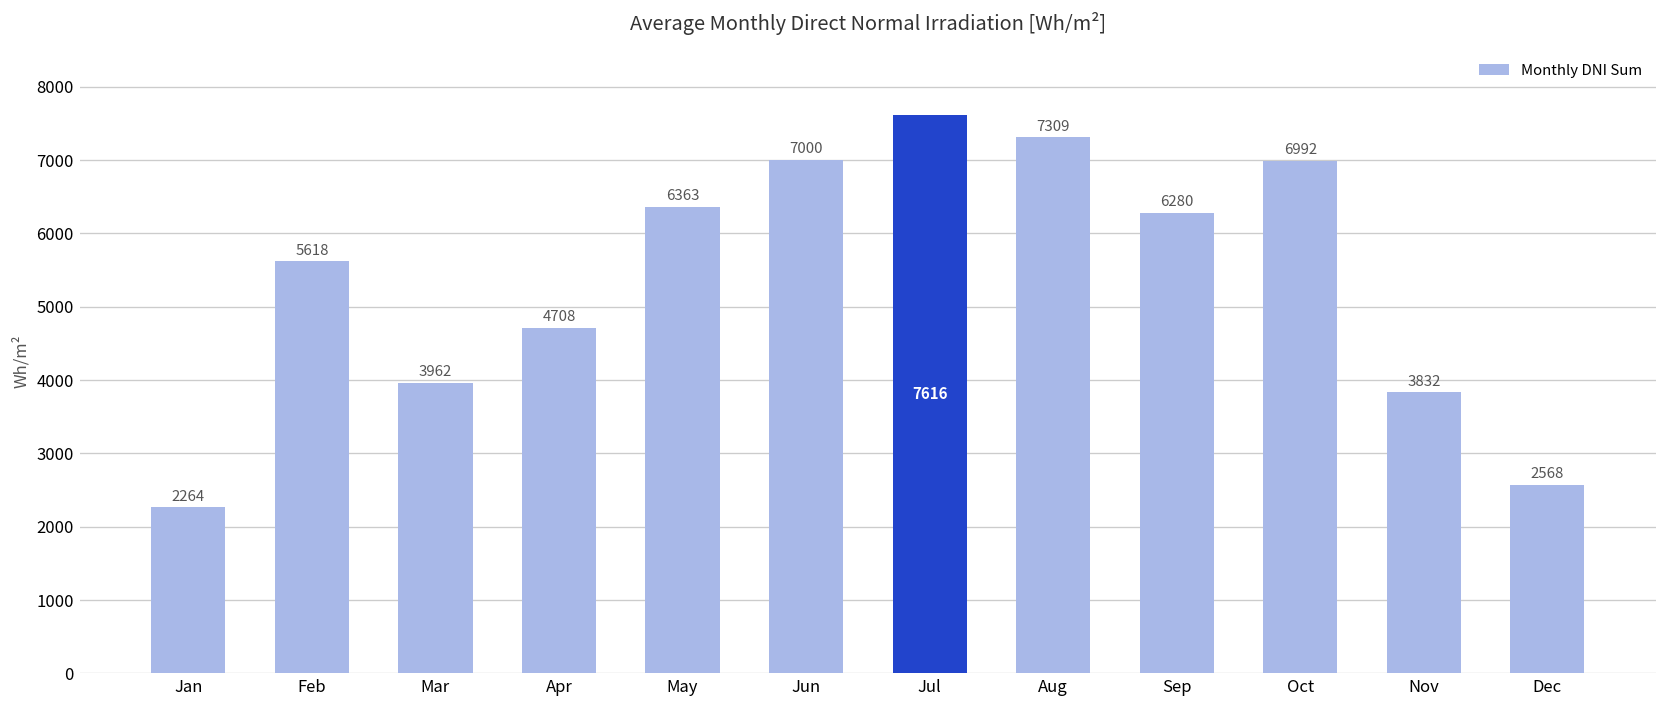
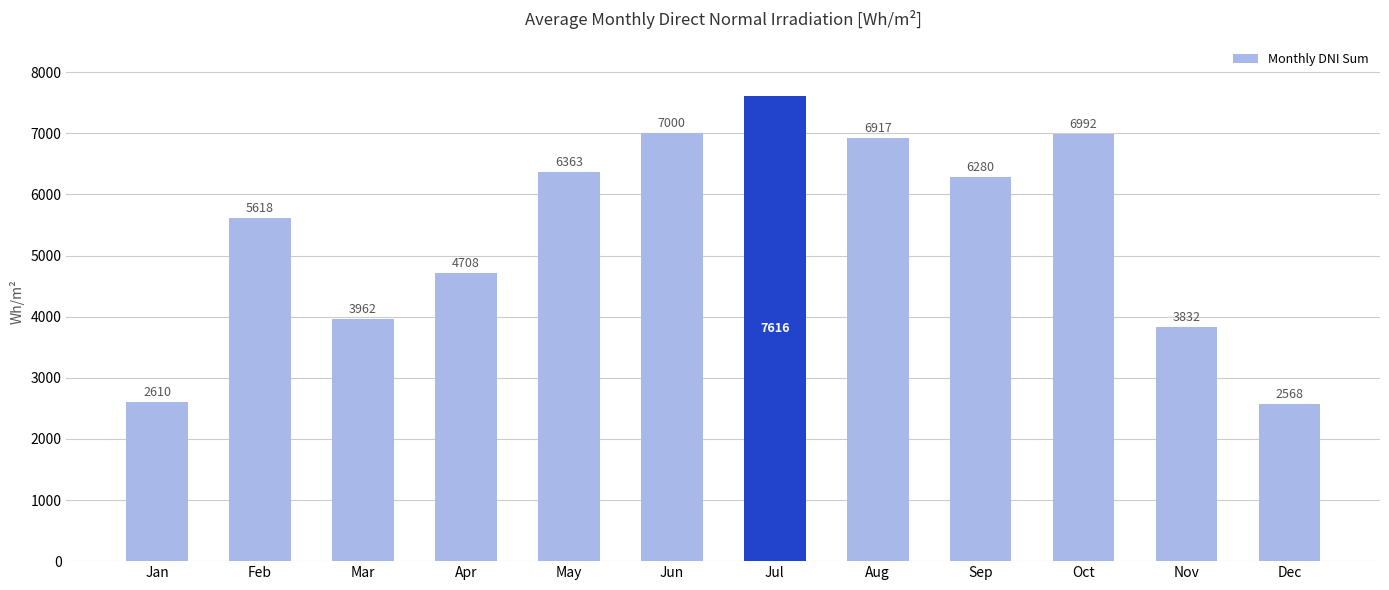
  {
-   "Jan": 2264,
+   "Jan": 2610,
    "Feb": 5618,
    "Mar": 3962,
    "Apr": 4708,
    "May": 6363,
    "Jun": 7000,
    "Jul": 7616,
-   "Aug": 7309,
+   "Aug": 6917,
    "Sep": 6280,
    "Oct": 6992,
    "Nov": 3832,
    "Dec": 2568
  }
